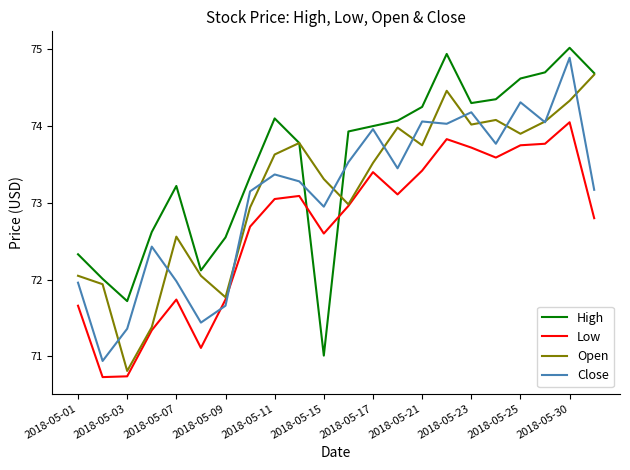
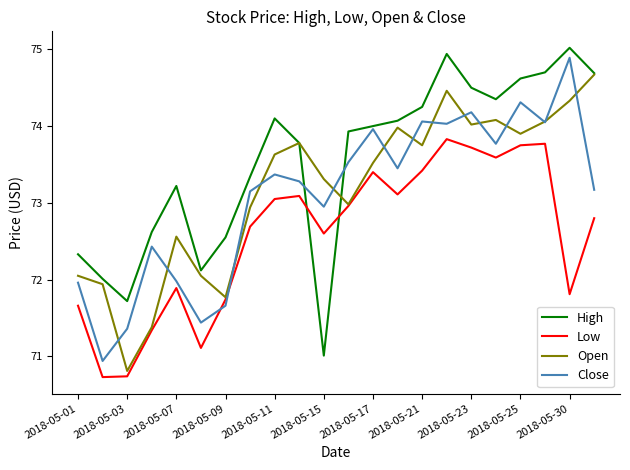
  {
    "High": {
      "2018-05-01": 72.3,
      "2018-05-03": 71.7,
      "2018-05-07": 73.2,
      "2018-05-09": 72.6,
      "2018-05-11": 74.1,
      "2018-05-15": 71.0,
      "2018-05-17": 74.0,
      "2018-05-21": 74.3,
-     "2018-05-23": 74.3,
+     "2018-05-23": 74.5,
      "2018-05-25": 74.6,
      "2018-05-30": 75.0
    },
    "Low": {
      "2018-05-01": 71.7,
      "2018-05-03": 70.7,
-     "2018-05-07": 71.7,
+     "2018-05-07": 71.9,
      "2018-05-11": 73.1,
      "2018-05-15": 72.6,
      "2018-05-17": 73.4,
      "2018-05-21": 73.4,
      "2018-05-23": 73.7,
      "2018-05-25": 73.8,
-     "2018-05-30": 74.1
+     "2018-05-30": 71.8
    },
    "Open": {
      "2018-05-01": 72.1,
      "2018-05-03": 70.8,
      "2018-05-07": 72.6,
      "2018-05-11": 73.6,
      "2018-05-15": 73.3,
      "2018-05-17": 73.5,
      "2018-05-21": 73.8,
      "2018-05-23": 74.0,
      "2018-05-25": 73.9,
      "2018-05-30": 74.3
    },
    "Close": {
      "2018-05-01": 72.0,
      "2018-05-03": 71.4,
      "2018-05-07": 72.0,
      "2018-05-09": 71.7,
      "2018-05-11": 73.4,
      "2018-05-15": 73.0,
      "2018-05-17": 74.0,
      "2018-05-21": 74.1,
      "2018-05-23": 74.2,
      "2018-05-25": 74.3,
      "2018-05-30": 74.9
    }
  }
